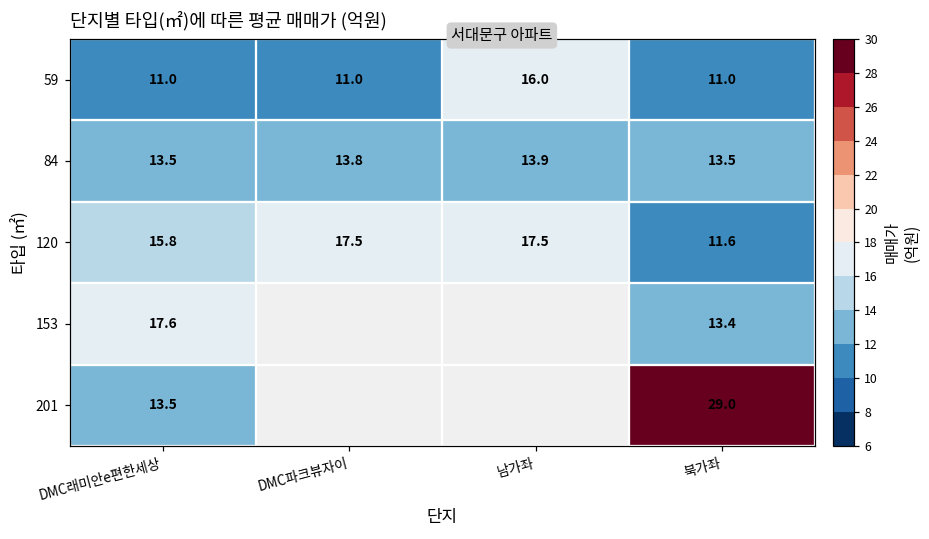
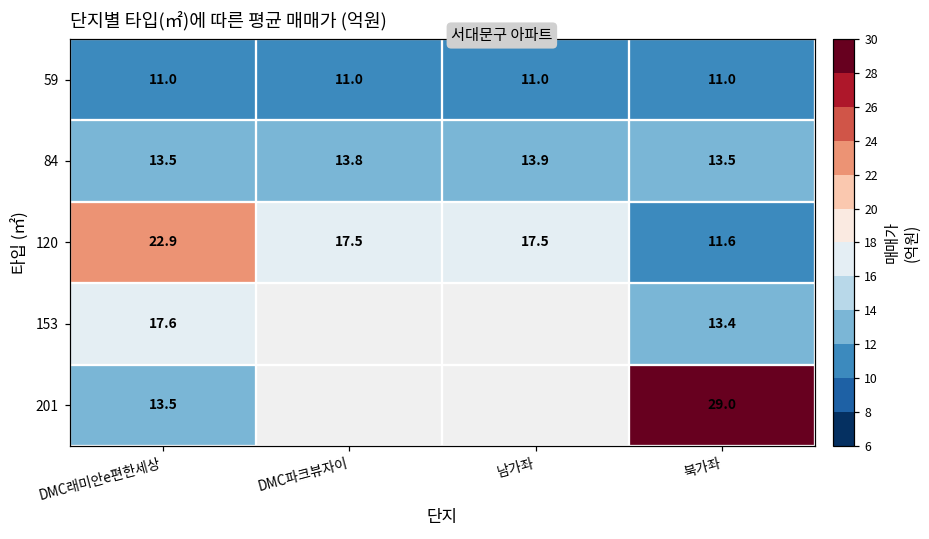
  {
    "59": {
      "DMC래미안e편한세상": 11.0,
      "DMC파크뷰자이": 11.0,
-     "남가좌": 16.0,
+     "남가좌": 11.0,
      "북가좌": 11.0
    },
    "84": {
      "DMC래미안e편한세상": 13.5,
      "DMC파크뷰자이": 13.8,
      "남가좌": 13.9,
      "북가좌": 13.5
    },
    "120": {
-     "DMC래미안e편한세상": 15.8,
+     "DMC래미안e편한세상": 22.9,
      "DMC파크뷰자이": 17.5,
      "남가좌": 17.5,
      "북가좌": 11.6
    },
    "153": {
      "DMC래미안e편한세상": 17.6,
      "북가좌": 13.4
    },
    "201": {
      "DMC래미안e편한세상": 13.5,
      "북가좌": 29.0
    }
  }
